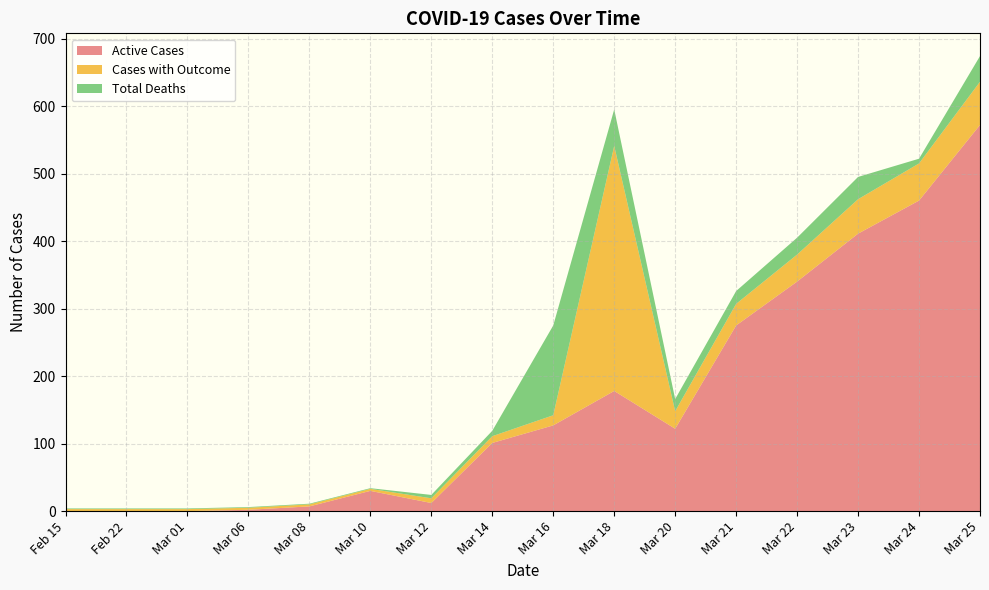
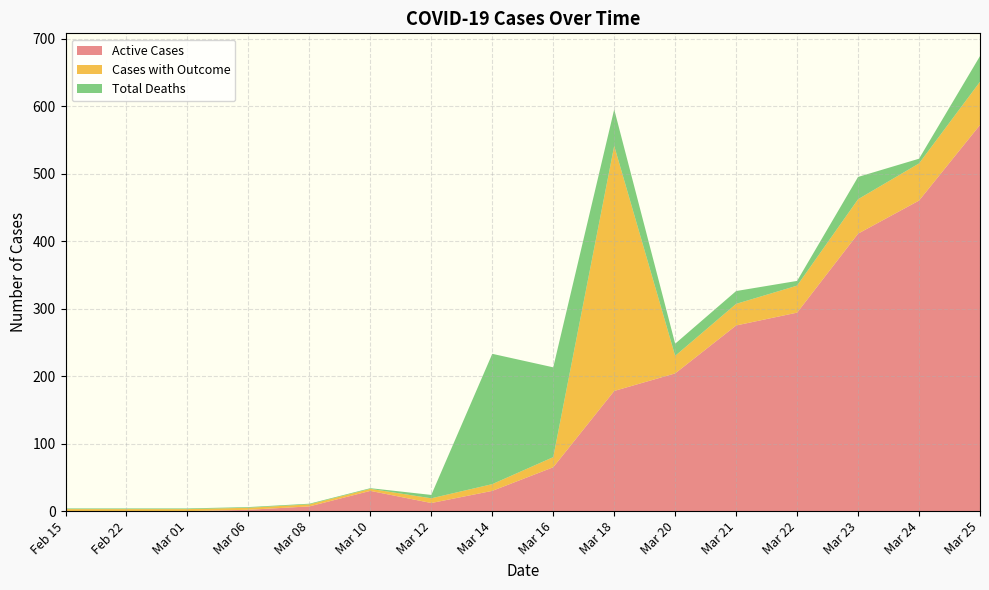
  {
    "Active Cases": {
      "Mar 12": 10,
-     "Mar 14": 100,
-     "Mar 16": 130,
+     "Mar 14": 30,
+     "Mar 16": 70,
      "Mar 18": 180,
-     "Mar 20": 120,
+     "Mar 20": 200,
      "Mar 21": 280,
-     "Mar 22": 340,
+     "Mar 22": 290,
      "Mar 23": 410,
      "Mar 24": 460,
      "Mar 25": 570
    },
    "Cases with Outcome": {
      "Mar 12": 10,
      "Mar 14": 10,
      "Mar 16": 20,
      "Mar 18": 360,
      "Mar 20": 30,
      "Mar 21": 30,
      "Mar 22": 40,
      "Mar 23": 50,
      "Mar 24": 60,
      "Mar 25": 60
    },
    "Total Deaths": {
      "Mar 12": 10,
-     "Mar 14": 10,
+     "Mar 14": 190,
      "Mar 16": 130,
      "Mar 18": 50,
      "Mar 20": 20,
      "Mar 21": 20,
-     "Mar 22": 30,
+     "Mar 22": 10,
      "Mar 23": 30,
      "Mar 24": 10,
      "Mar 25": 40
    }
  }
